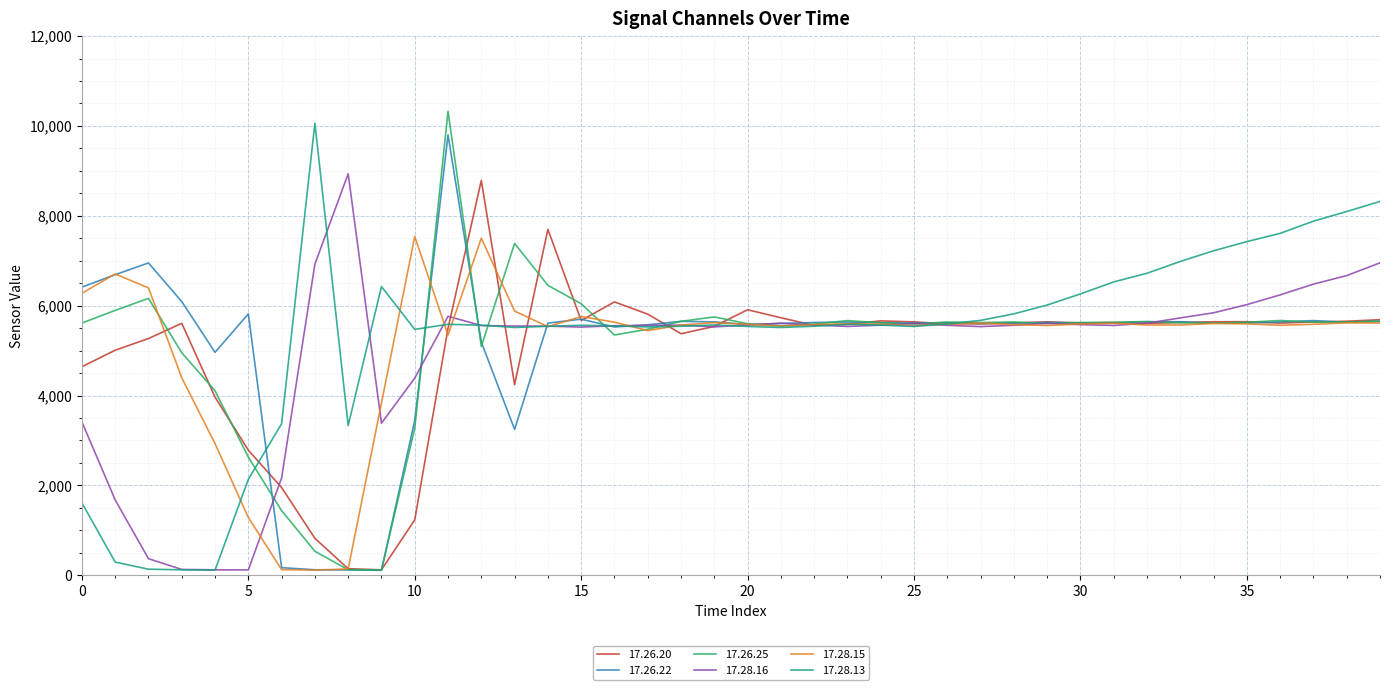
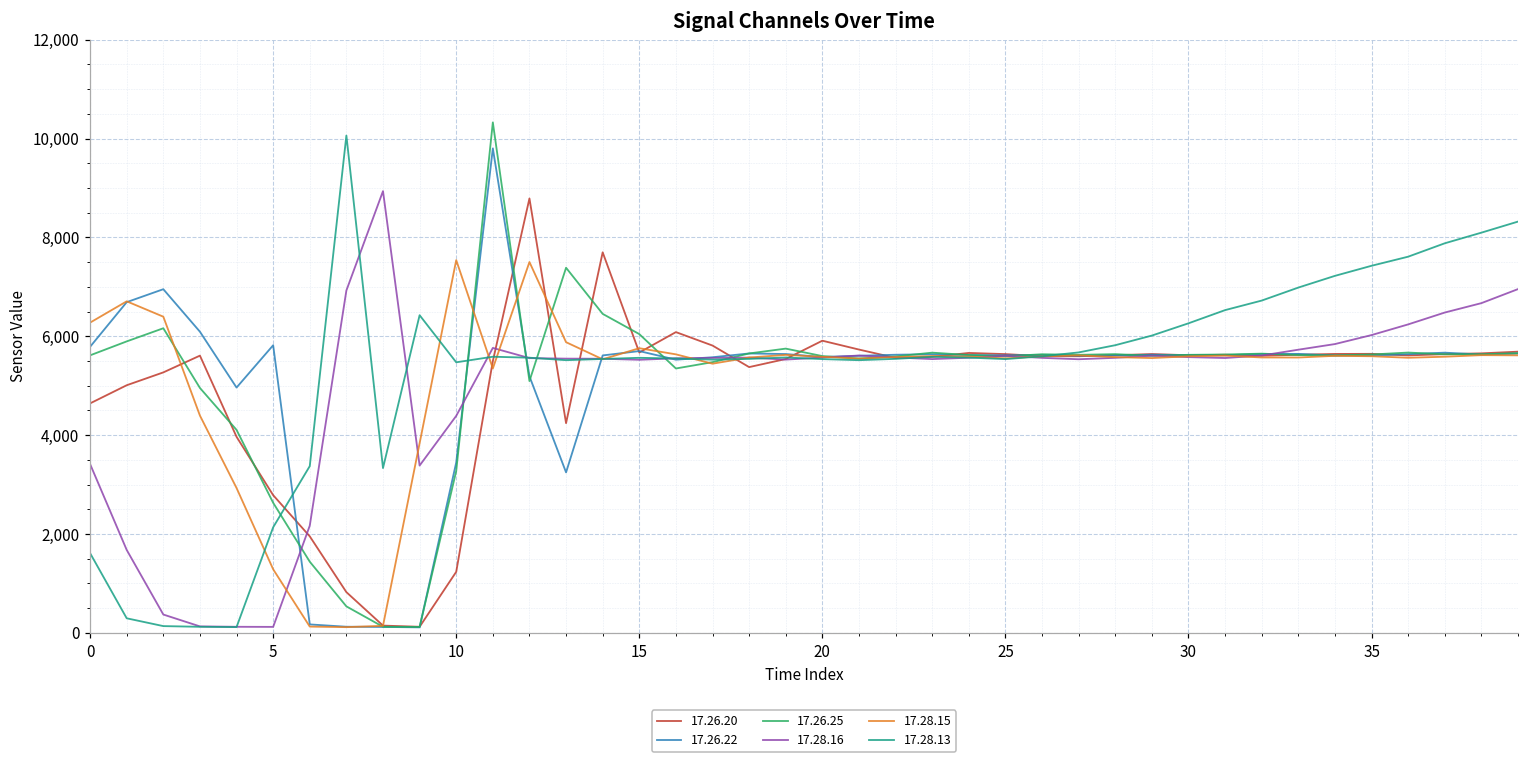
  {
    "17.26.20": {
      "0": "4,600",
      "5": "2,800",
      "10": "1,200",
      "20": "5,900"
    },
    "17.26.22": {
-     "0": "6,400",
+     "0": "5,800",
      "5": "5,800",
      "10": "3,400"
    },
    "17.28.16": {
      "0": "3,400",
      "5": "100",
      "10": "4,400",
      "35": "6,000"
    },
    "17.28.15": {
      "0": "6,300",
      "5": "1,300",
      "10": "7,500",
      "15": "5,800"
    }
  }
